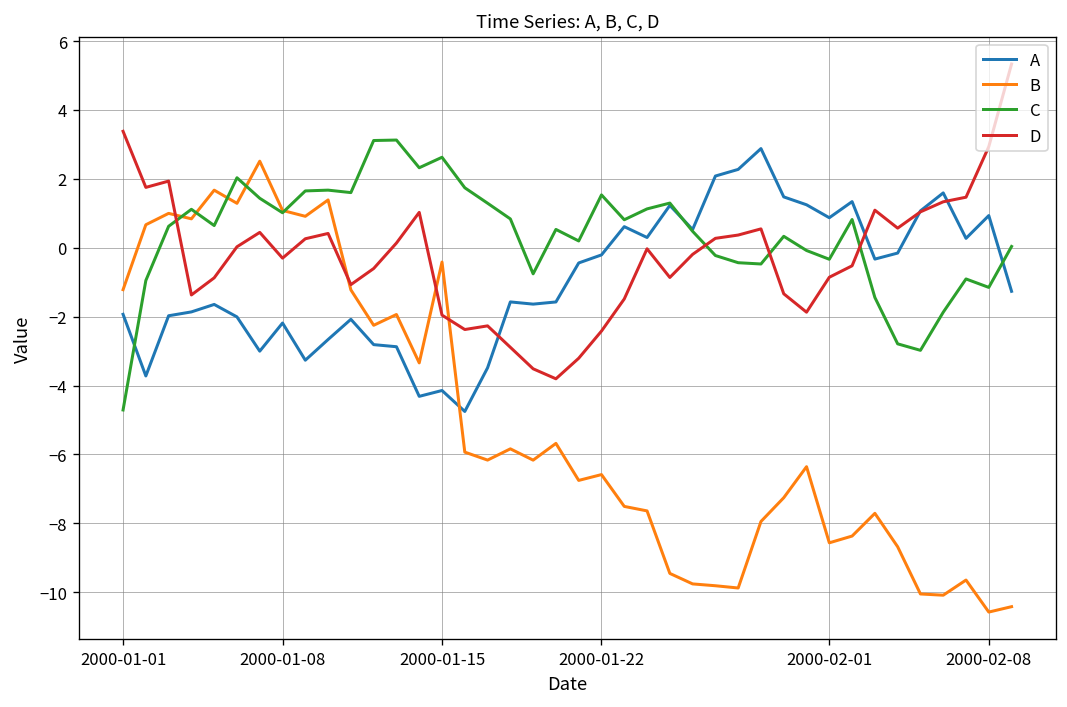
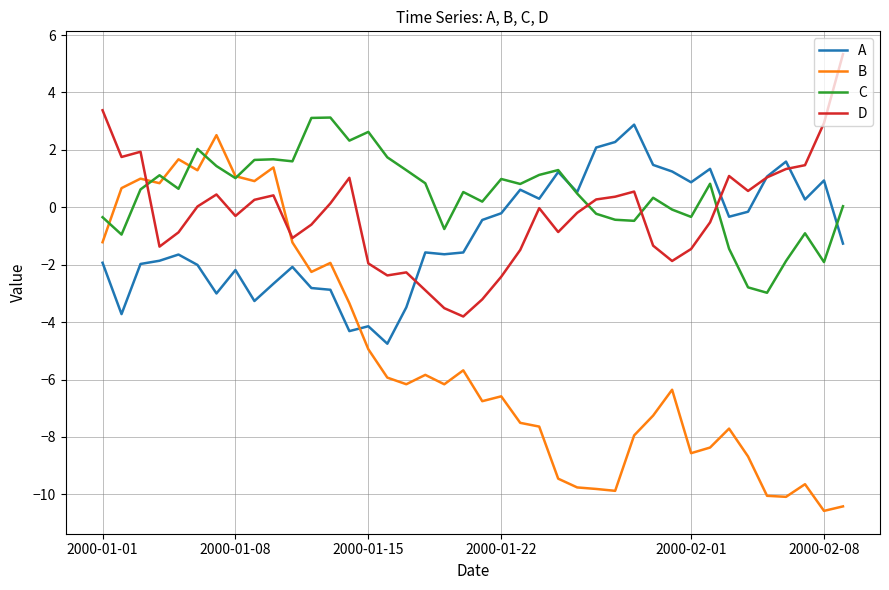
  {
    "A": {
      "2000-01-01": -1.9,
      "2000-01-08": -2.2,
      "2000-01-15": -4.1,
      "2000-01-22": -0.2,
      "2000-02-01": 0.9,
      "2000-02-08": 0.9
    },
    "B": {
      "2000-01-01": -1.2,
-     "2000-01-15": -0.4,
+     "2000-01-15": -4.9,
      "2000-01-22": -6.6,
      "2000-02-01": -8.6,
      "2000-02-08": -10.6
    },
    "C": {
-     "2000-01-01": -4.7,
+     "2000-01-01": -0.3,
      "2000-01-15": 2.6,
-     "2000-01-22": 1.5,
+     "2000-01-22": 1.0,
      "2000-02-01": -0.3,
-     "2000-02-08": -1.2
+     "2000-02-08": -1.9
    },
    "D": {
      "2000-01-01": 3.4,
      "2000-01-08": -0.3,
      "2000-01-15": -2.0,
      "2000-01-22": -2.4,
-     "2000-02-01": -0.9
+     "2000-02-01": -1.5
    }
  }
